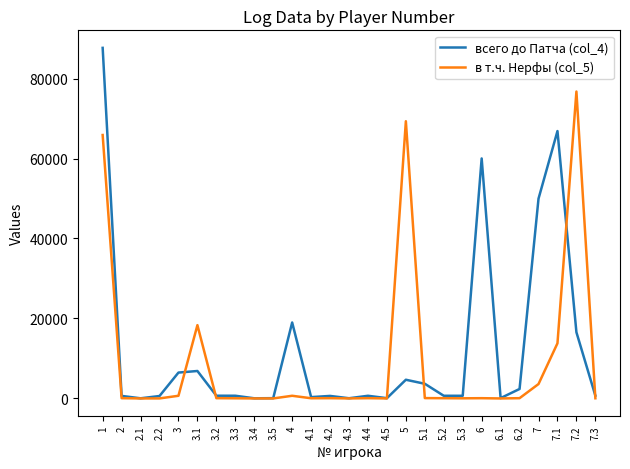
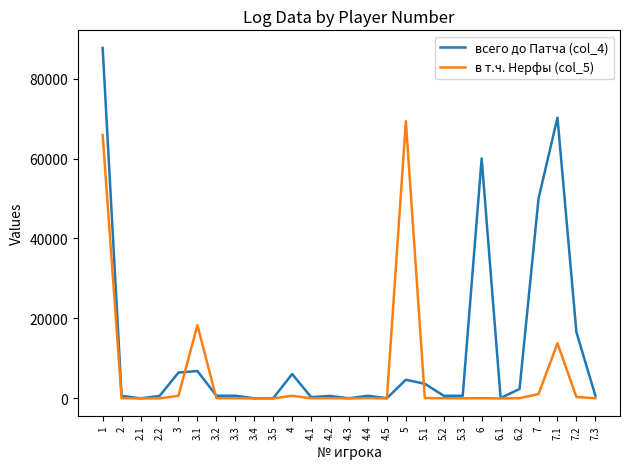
  {
    "всего до Патча (col_4)": {
      "1": 88000,
      "3": 6000,
      "3.1": 7000,
      "3.3": 1000,
-     "4": 19000,
+     "4": 6000,
      "5": 5000,
      "5.1": 4000,
      "6": 60000,
      "6.2": 2000,
      "7": 50000,
-     "7.1": 67000,
+     "7.1": 70000,
      "7.2": 17000,
      "7.3": 1000
    },
    "в т.ч. Нерфы (col_5)": {
      "1": 66000,
      "3": 1000,
      "3.1": 18000,
      "3.3": 0,
      "4": 1000,
      "5": 69000,
      "5.1": 0,
      "6": 0,
      "6.2": 0,
-     "7": 4000,
+     "7": 1000,
      "7.1": 14000,
-     "7.2": 77000,
+     "7.2": 0,
      "7.3": 0
    }
  }
